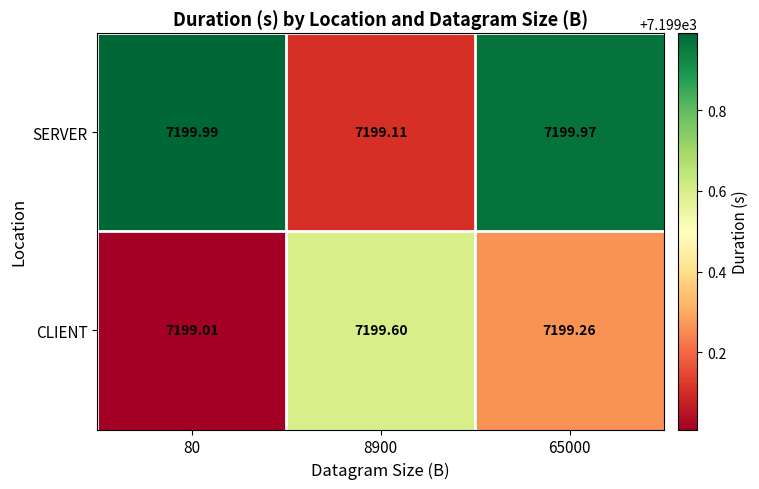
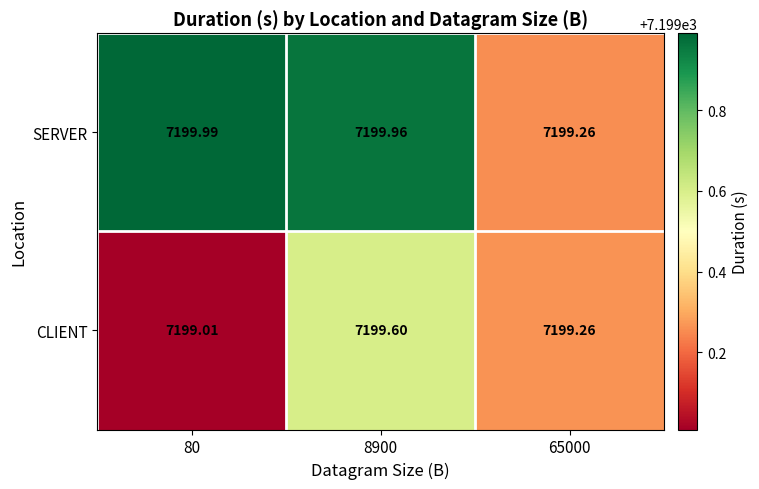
  {
    "SERVER": {
      "80": 7199.99,
-     "8900": 7199.11,
-     "65000": 7199.97
+     "8900": 7199.96,
+     "65000": 7199.26
    },
    "CLIENT": {
      "80": 7199.01,
      "8900": 7199.60,
      "65000": 7199.26
    }
  }
